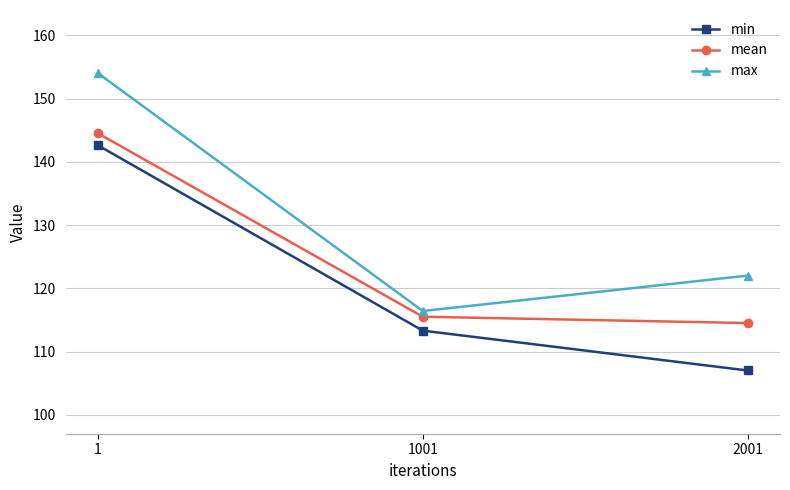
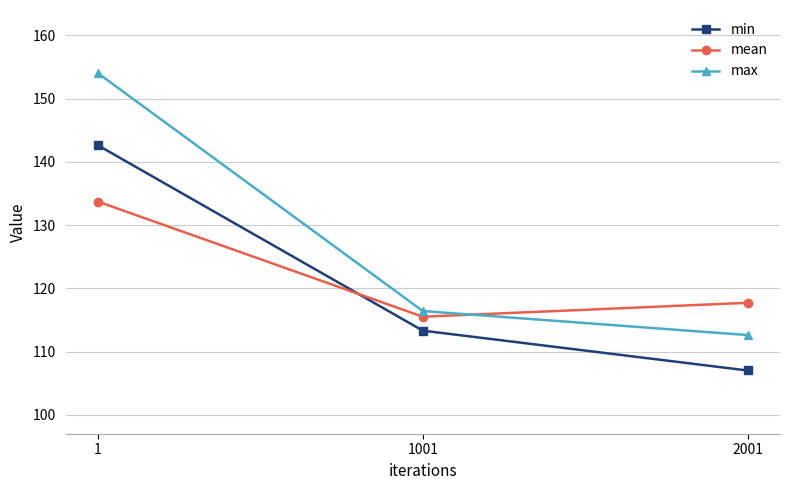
  {
    "min": {
      "1": 143,
      "1001": 113,
      "2001": 107
    },
    "mean": {
-     "1": 145,
+     "1": 134,
      "1001": 116,
-     "2001": 115
+     "2001": 118
    },
    "max": {
      "1": 154,
      "1001": 116,
-     "2001": 122
+     "2001": 113
    }
  }
